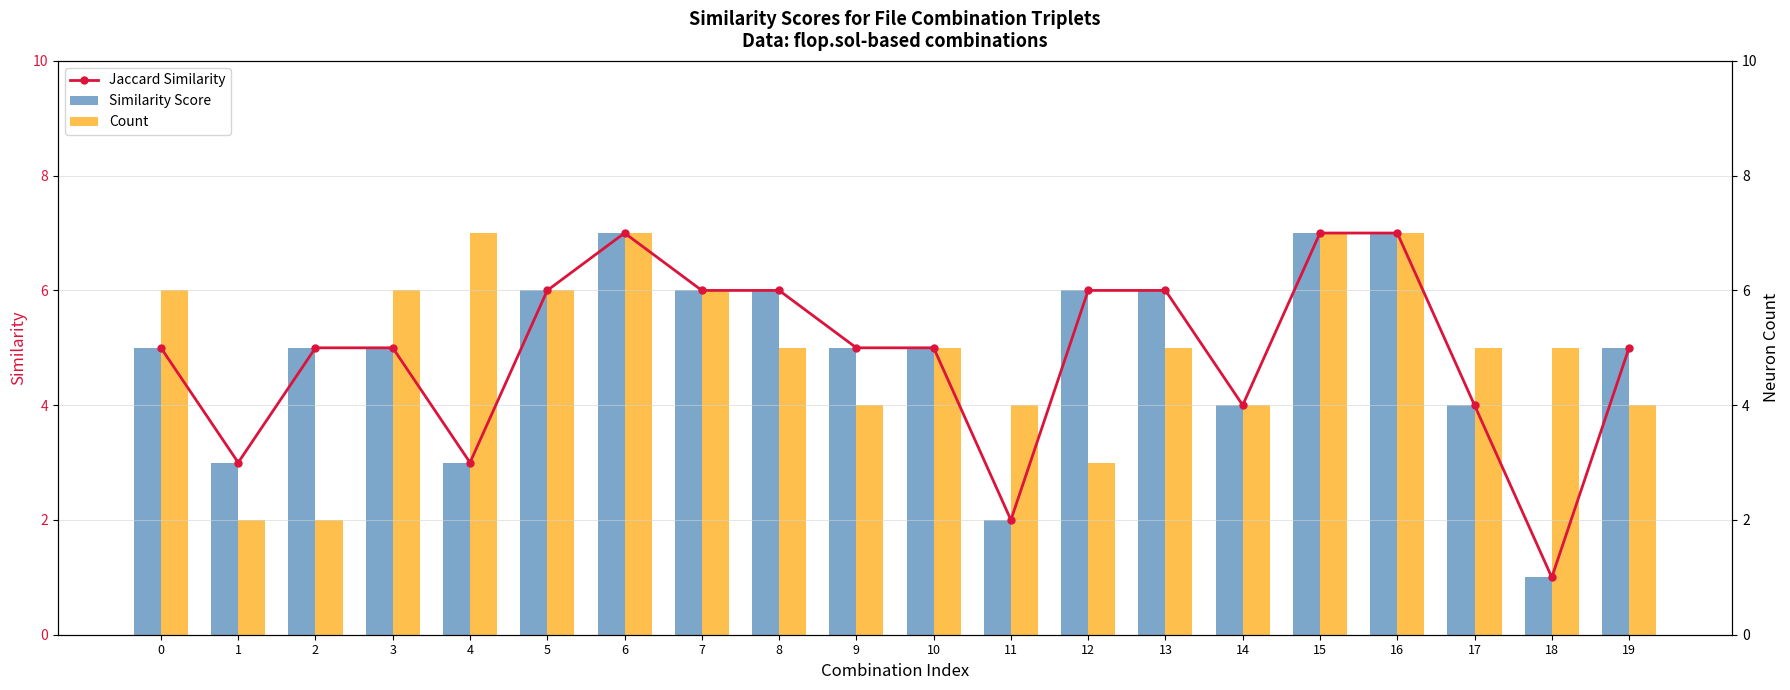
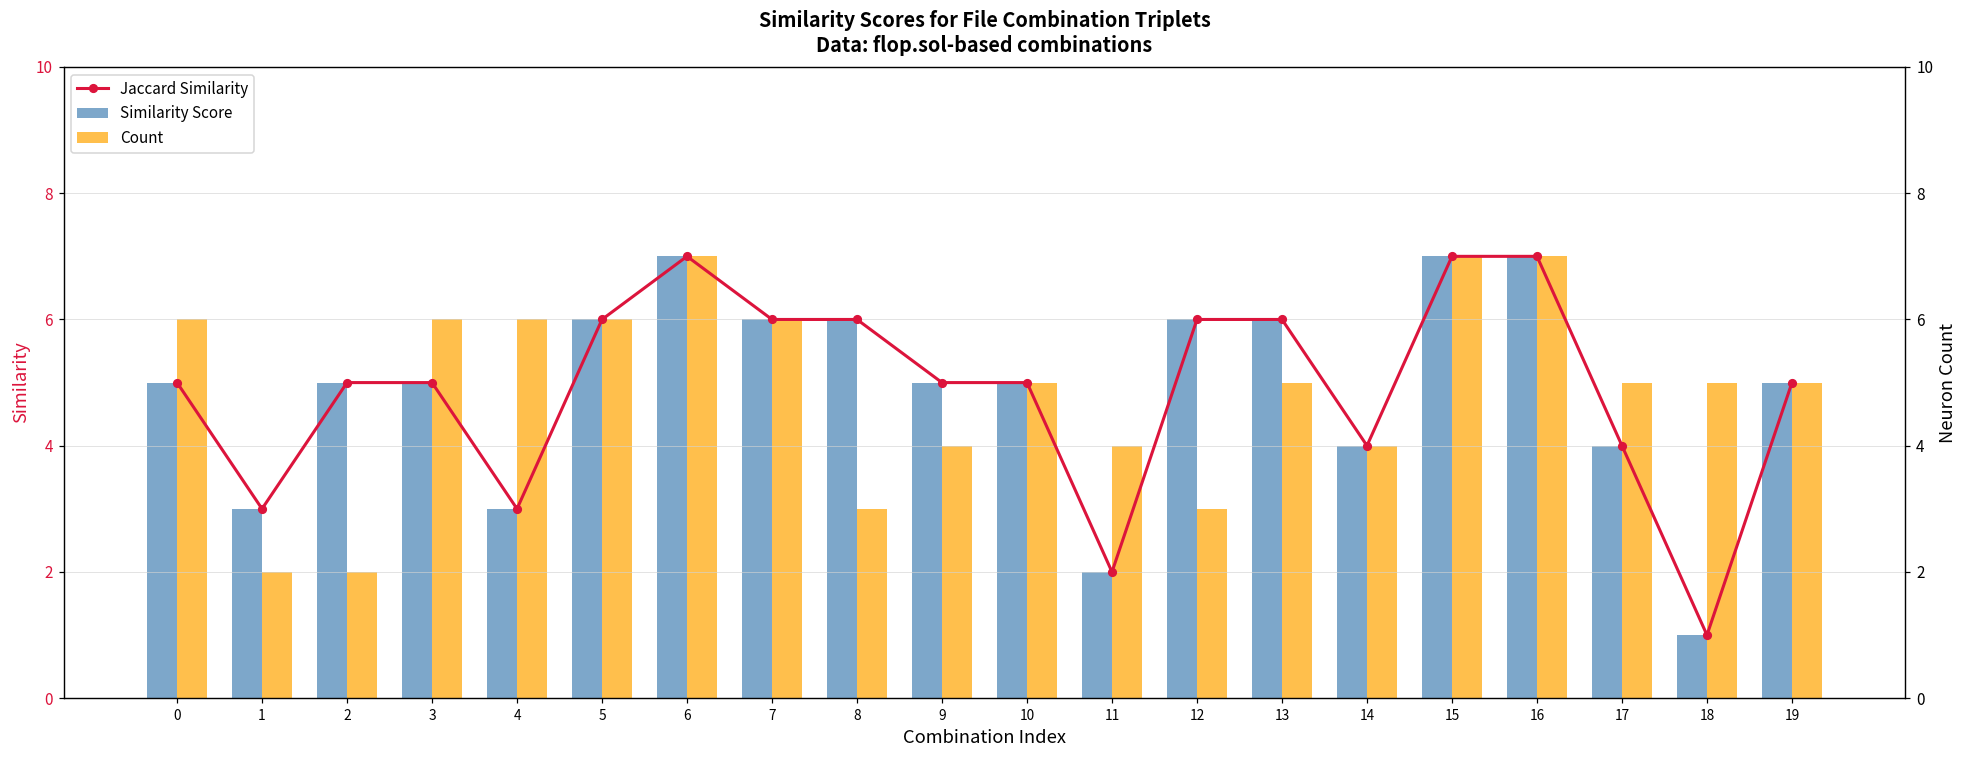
  {
    "Similarity Score": {
      "0": 5,
      "1": 3,
      "2": 5,
      "3": 5,
      "4": 3,
      "5": 6,
      "6": 7,
      "7": 6,
      "8": 6,
      "9": 5,
      "10": 5,
      "11": 2,
      "12": 6,
      "13": 6,
      "14": 4,
      "15": 7,
      "16": 7,
      "17": 4,
      "18": 1,
      "19": 5
    },
    "Count": {
      "0": 6,
      "1": 2,
      "2": 2,
      "3": 6,
-     "4": 7,
+     "4": 6,
      "5": 6,
      "6": 7,
      "7": 6,
-     "8": 5,
+     "8": 3,
      "9": 4,
      "10": 5,
      "11": 4,
      "12": 3,
      "13": 5,
      "14": 4,
      "15": 7,
      "16": 7,
      "17": 5,
      "18": 5,
-     "19": 4
+     "19": 5
    },
    "Jaccard Similarity": {
      "0": 5.0,
      "1": 3.0,
      "2": 5.0,
      "3": 5.0,
      "4": 3.0,
      "5": 6.0,
      "6": 7.0,
      "7": 6.0,
      "8": 6.0,
      "9": 5.0,
      "10": 5.0,
      "11": 2.0,
      "12": 6.0,
      "13": 6.0,
      "14": 4.0,
      "15": 7.0,
      "16": 7.0,
      "17": 4.0,
      "18": 1.0,
      "19": 5.0
    }
  }
